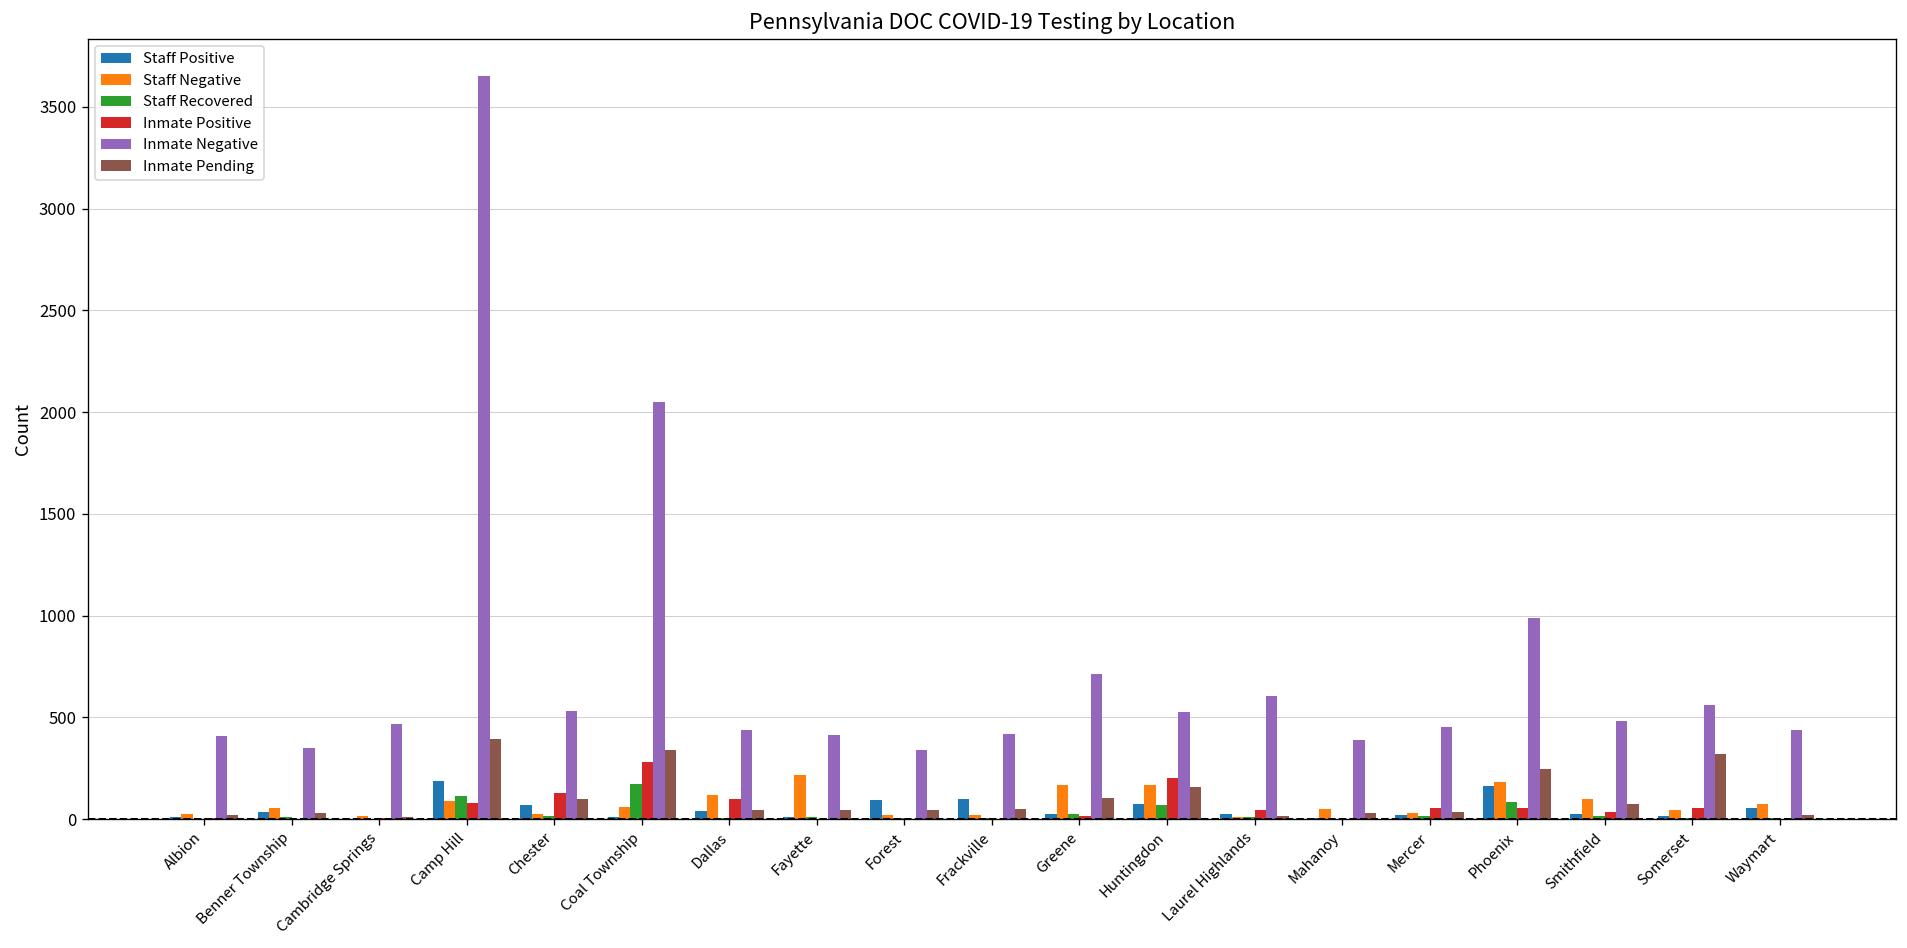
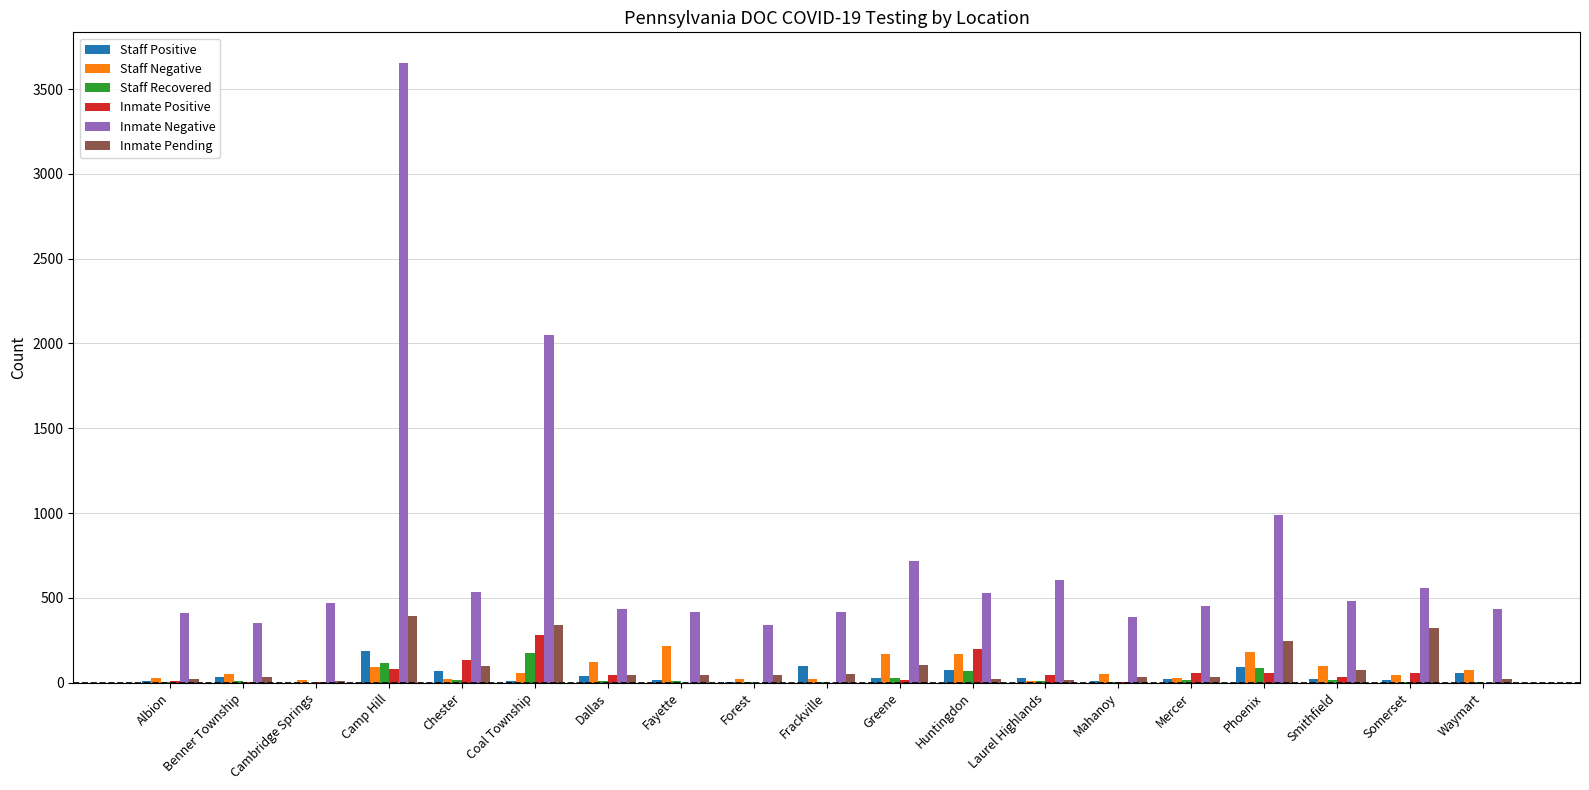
  {
    "Staff Positive": {
      "Benner Township": 30,
      "Camp Hill": 190,
      "Chester": 70,
      "Dallas": 40,
-     "Forest": 100,
+     "Forest": 10,
      "Frackville": 100,
      "Greene": 30,
      "Huntingdon": 80,
      "Laurel Highlands": 30,
      "Mercer": 20,
-     "Phoenix": 160,
+     "Phoenix": 90,
      "Smithfield": 20,
      "Somerset": 20,
      "Waymart": 60
    },
    "Staff Negative": {
      "Albion": 30,
      "Benner Township": 50,
      "Camp Hill": 90,
      "Chester": 20,
      "Coal Township": 60,
      "Dallas": 120,
      "Fayette": 220,
      "Forest": 20,
      "Frackville": 20,
      "Greene": 170,
      "Huntingdon": 170,
      "Mahanoy": 50,
      "Mercer": 30,
      "Phoenix": 180,
      "Smithfield": 100,
      "Somerset": 50,
      "Waymart": 70
    },
    "Staff Recovered": {
      "Camp Hill": 120,
      "Chester": 20,
      "Coal Township": 170,
      "Greene": 30,
      "Huntingdon": 70,
      "Phoenix": 90,
      "Smithfield": 20
    },
    "Inmate Positive": {
      "Camp Hill": 80,
      "Chester": 130,
      "Coal Township": 280,
-     "Dallas": 100,
+     "Dallas": 40,
      "Forest": 0,
      "Frackville": 0,
      "Greene": 20,
      "Huntingdon": 200,
      "Laurel Highlands": 50,
      "Mercer": 60,
      "Phoenix": 60,
      "Smithfield": 40,
      "Somerset": 60,
      "Waymart": 0
    },
    "Inmate Negative": {
      "Albion": 410,
      "Benner Township": 350,
      "Cambridge Springs": 470,
      "Camp Hill": 3650,
      "Chester": 530,
      "Coal Township": 2050,
      "Dallas": 440,
      "Fayette": 420,
      "Forest": 340,
      "Frackville": 420,
      "Greene": 720,
      "Huntingdon": 530,
      "Laurel Highlands": 600,
      "Mahanoy": 390,
      "Mercer": 450,
      "Phoenix": 990,
      "Smithfield": 480,
      "Somerset": 560,
      "Waymart": 440
    },
    "Inmate Pending": {
      "Albion": 20,
      "Benner Township": 30,
      "Camp Hill": 390,
      "Chester": 100,
      "Coal Township": 340,
      "Dallas": 40,
      "Fayette": 50,
      "Forest": 40,
      "Frackville": 50,
      "Greene": 110,
-     "Huntingdon": 160,
+     "Huntingdon": 20,
      "Laurel Highlands": 20,
      "Mahanoy": 30,
      "Mercer": 40,
      "Phoenix": 250,
      "Smithfield": 70,
      "Somerset": 320,
      "Waymart": 20
    }
  }
